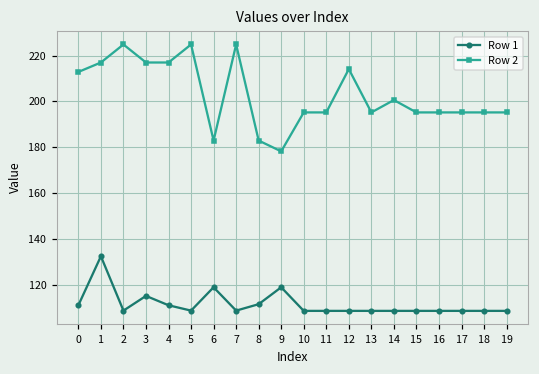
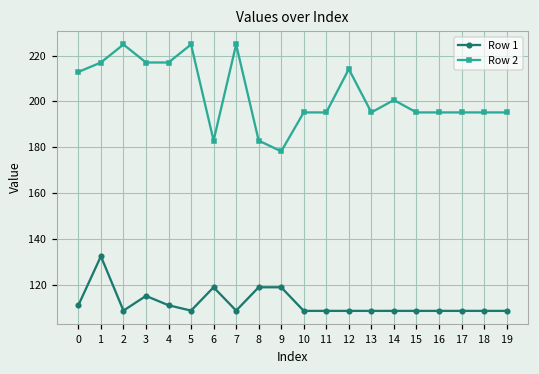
  {
    "Row 1": {
      "0": 111,
      "1": 132,
      "2": 109,
      "3": 115,
      "4": 111,
      "5": 109,
      "6": 119,
      "7": 109,
-     "8": 112,
+     "8": 119,
      "9": 119,
      "10": 109,
      "11": 109,
      "12": 109,
      "13": 109,
      "14": 109,
      "15": 109,
      "16": 109,
      "17": 109,
      "18": 109,
      "19": 109
    },
    "Row 2": {
      "0": 213,
      "1": 217,
      "2": 225,
      "3": 217,
      "4": 217,
      "5": 225,
      "6": 183,
      "7": 225,
      "8": 183,
      "9": 178,
      "10": 195,
      "11": 195,
      "12": 214,
      "13": 195,
      "14": 201,
      "15": 195,
      "16": 195,
      "17": 195,
      "18": 195,
      "19": 195
    }
  }
